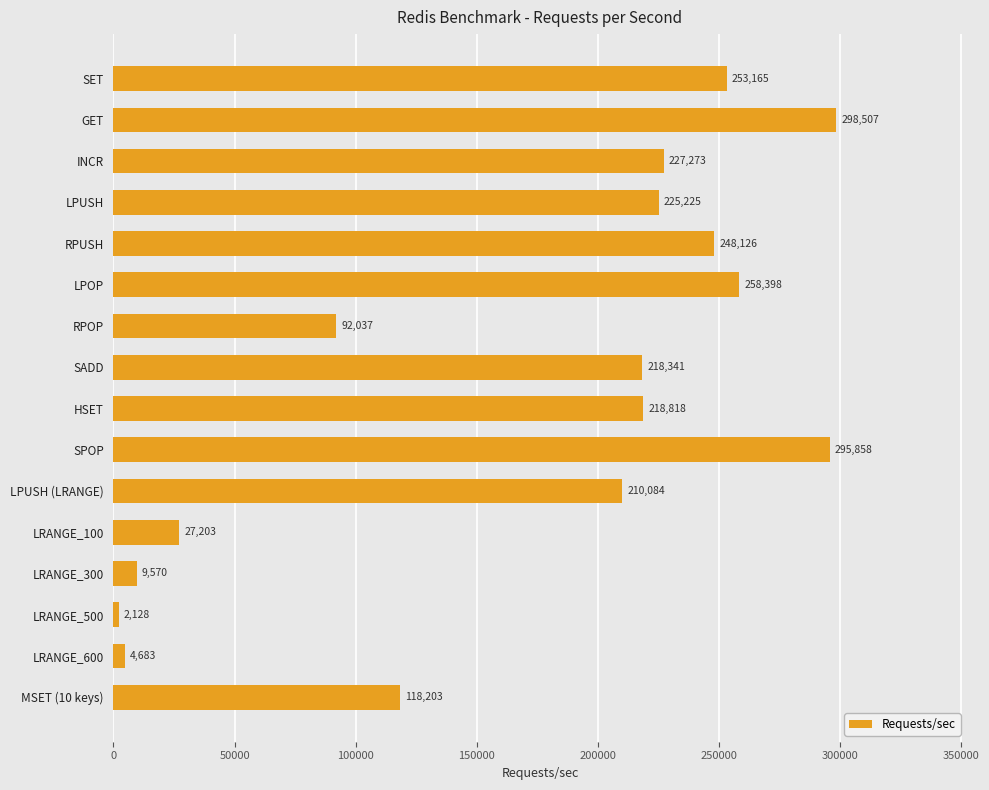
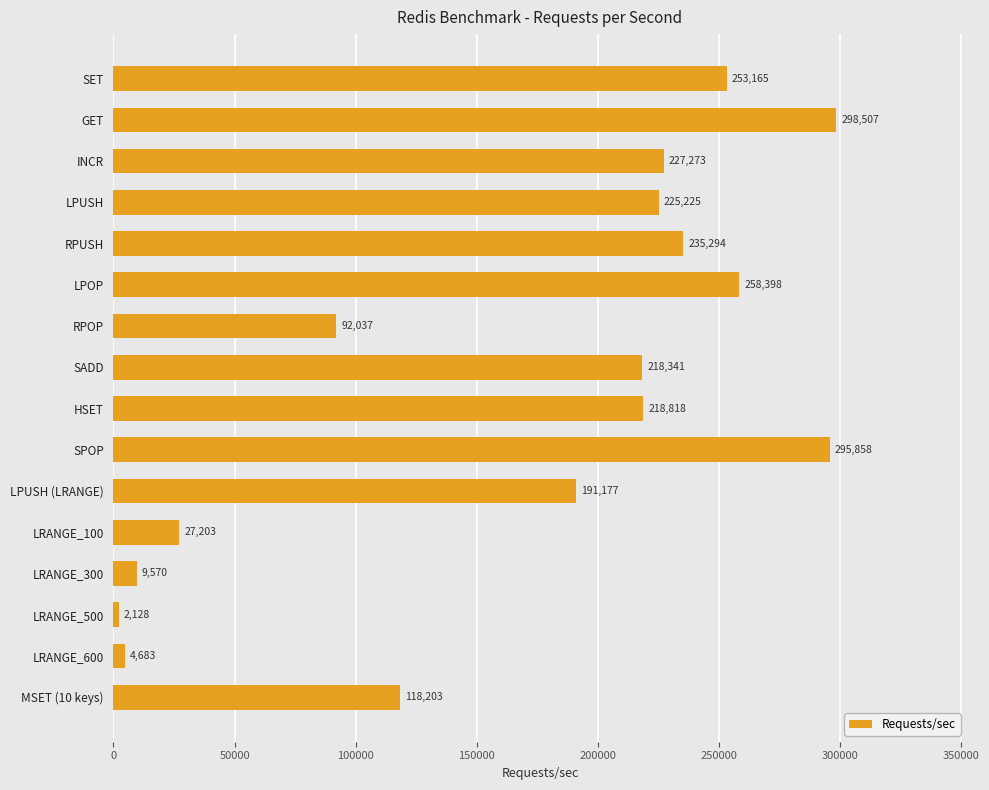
  {
    "SET": "253,165",
    "GET": "298,507",
    "INCR": "227,273",
    "LPUSH": "225,225",
-   "RPUSH": "248,126",
+   "RPUSH": "235,294",
    "LPOP": "258,398",
    "RPOP": "92,037",
    "SADD": "218,341",
    "HSET": "218,818",
    "SPOP": "295,858",
-   "LPUSH (LRANGE)": "210,084",
+   "LPUSH (LRANGE)": "191,177",
    "LRANGE_100": "27,203",
    "LRANGE_300": "9,570",
    "LRANGE_500": "2,128",
    "LRANGE_600": "4,683",
    "MSET (10 keys)": "118,203"
  }
